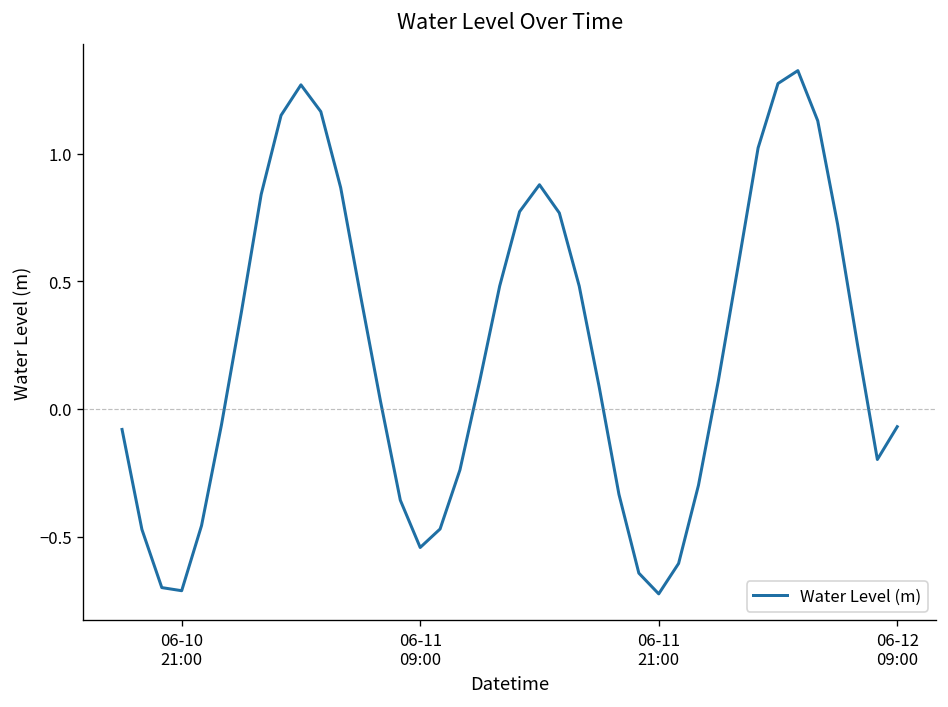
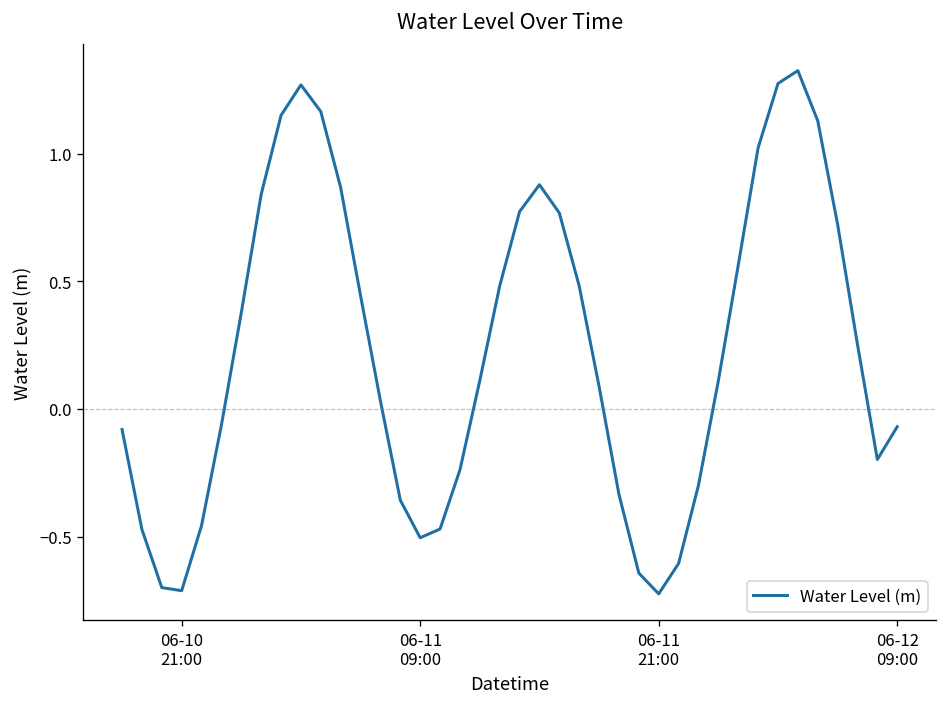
  {
    "06-10 21:00": -0.71,
-   "06-11 09:00": -0.54,
+   "06-11 09:00": -0.50,
    "06-11 21:00": -0.72,
    "06-12 09:00": -0.07
  }
